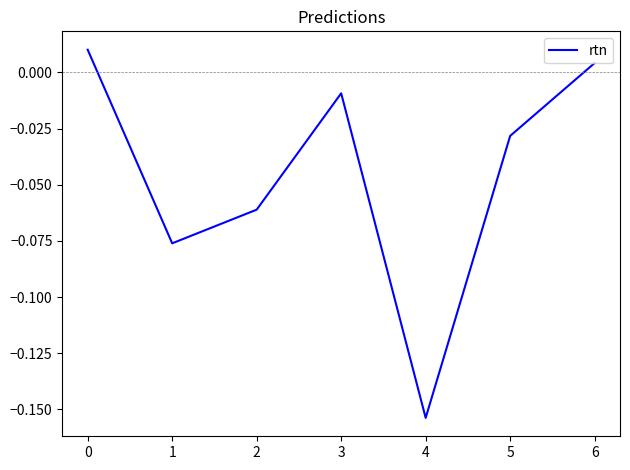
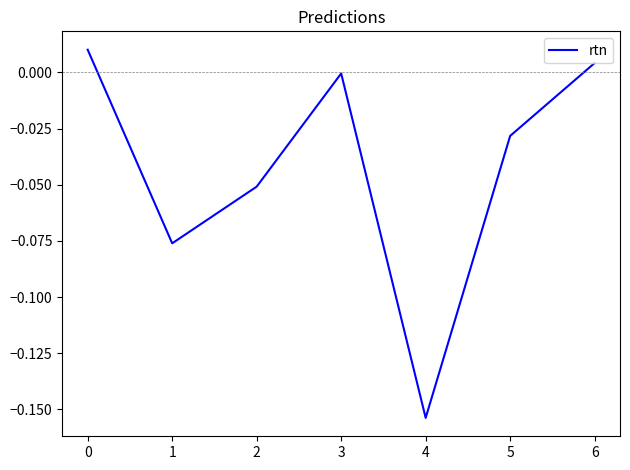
  {
    "0": 0.010,
    "1": -0.076,
-   "2": -0.061,
-   "3": -0.009,
+   "2": -0.051,
+   "3": 0.000,
    "4": -0.154,
    "5": -0.028
  }
